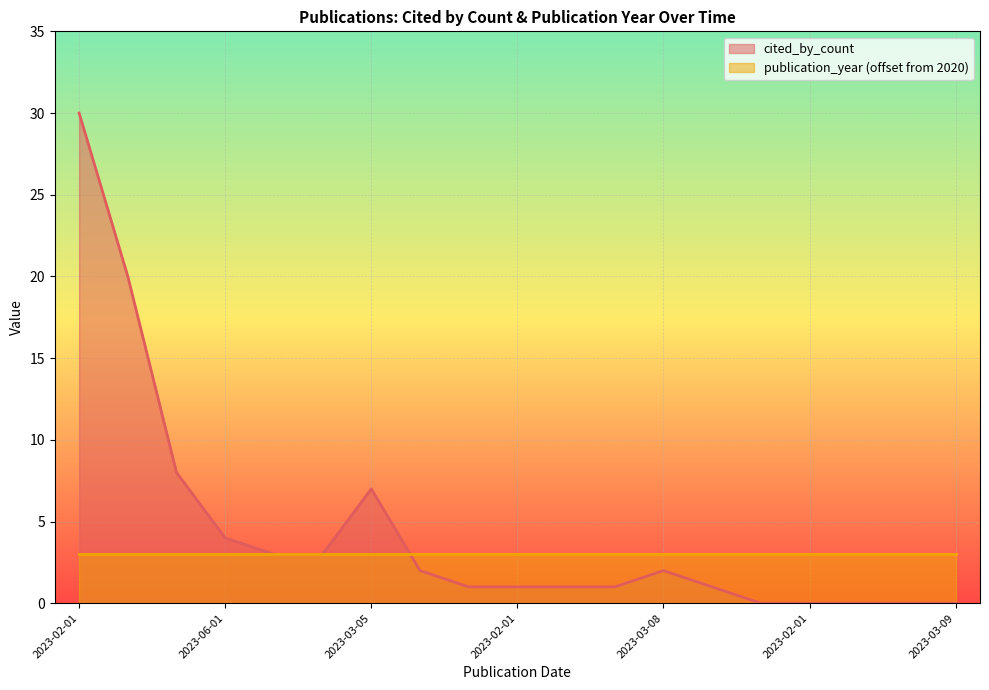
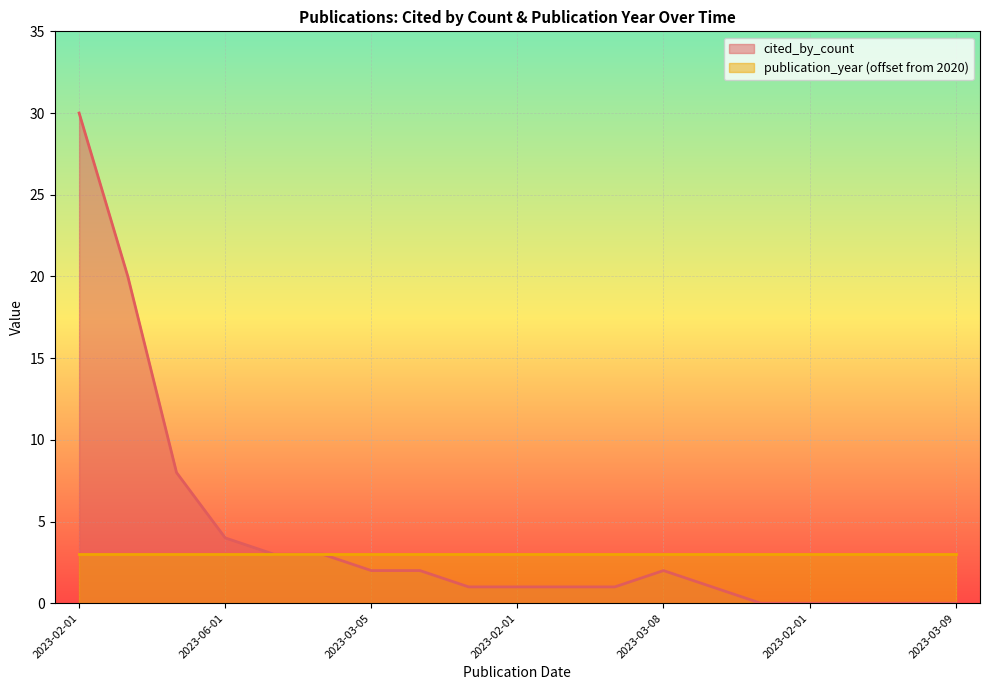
  {
    "cited_by_count": {
-     "2023-03-05": 7,
+     "2023-03-05": 2,
      "2023-03-08": 2,
      "2023-03-09": 0
    },
    "publication_year (offset from 2020)": {
      "2023-03-05": 3,
      "2023-03-08": 3,
      "2023-03-09": 3
    }
  }
